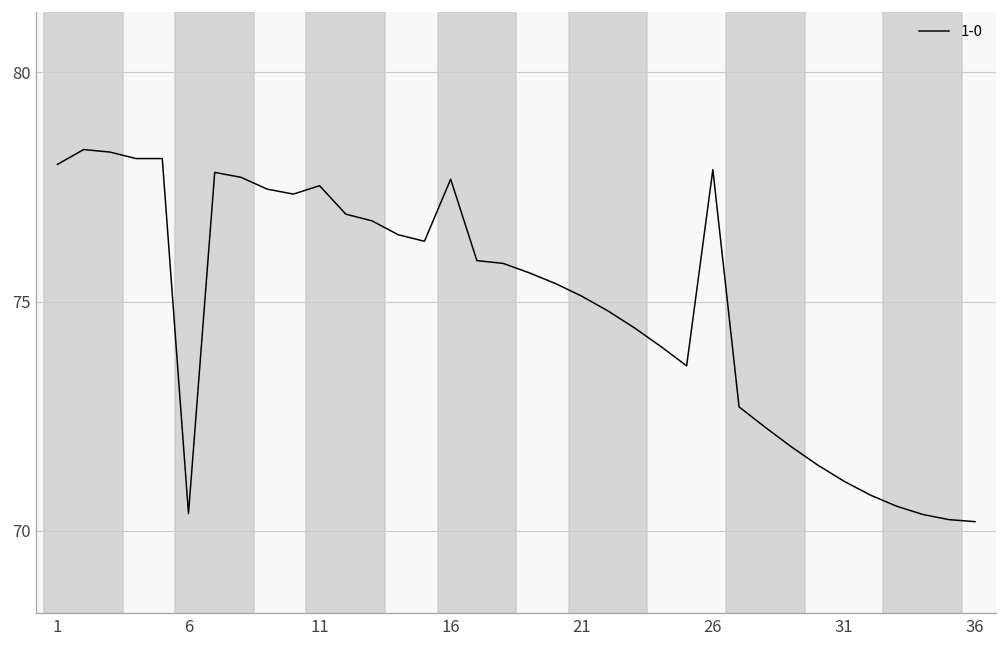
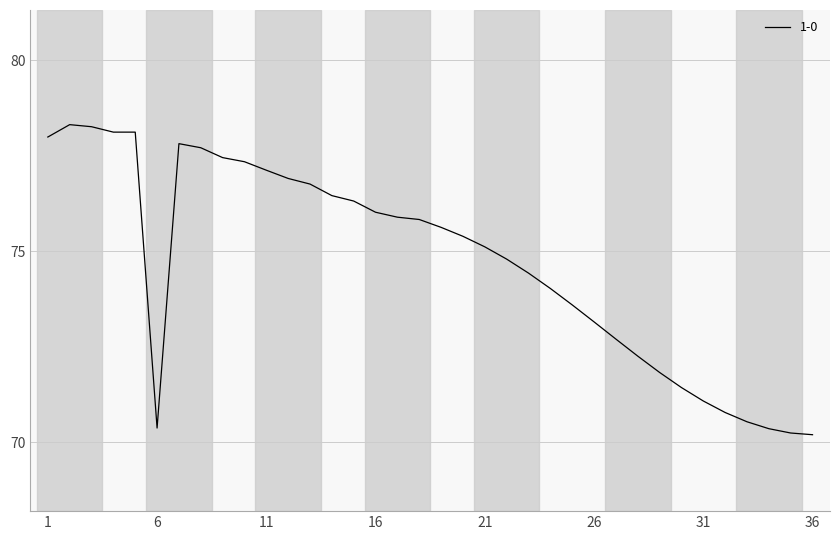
  {
    "1": 78.0,
    "6": 70.4,
-   "11": 77.5,
-   "16": 77.7,
+   "11": 77.1,
+   "16": 76.0,
    "21": 75.1,
-   "26": 77.9,
+   "26": 73.2,
    "31": 71.1,
    "36": 70.2
  }
